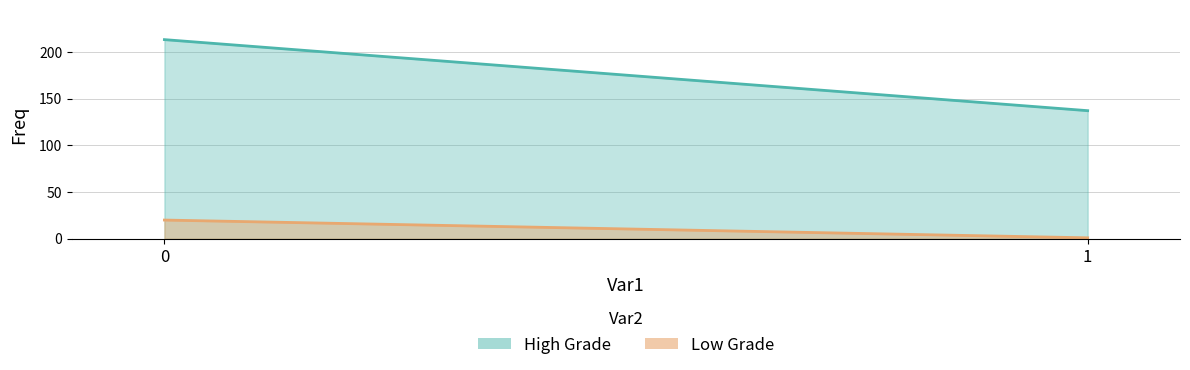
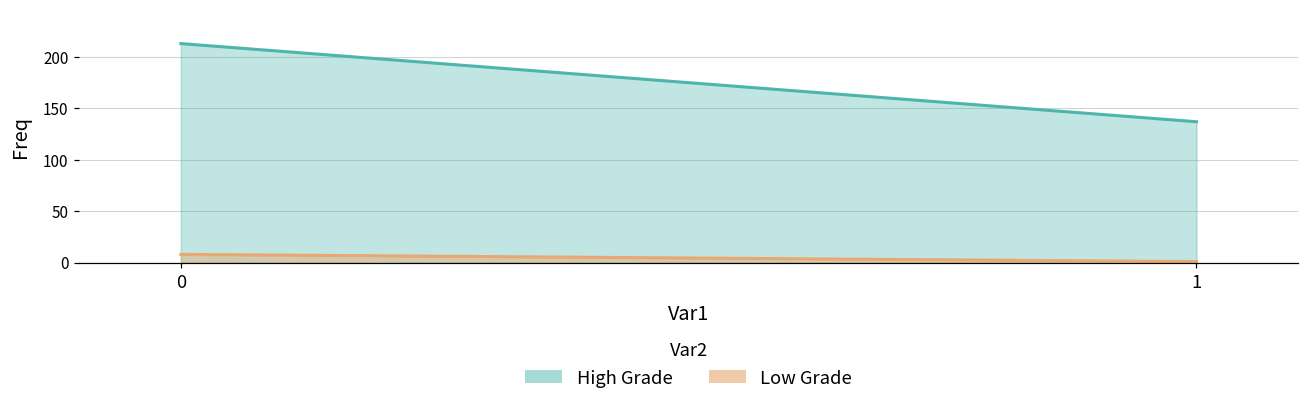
  {
    "High Grade": {
      "0": 210,
      "1": 140
    },
    "Low Grade": {
-     "0": 20,
+     "0": 10,
      "1": 0
    }
  }
